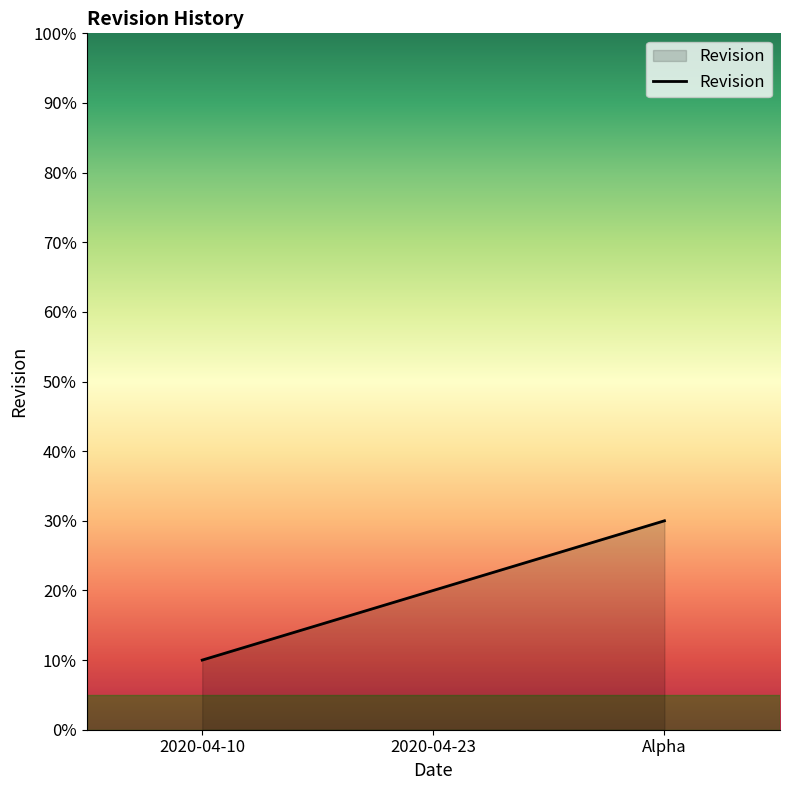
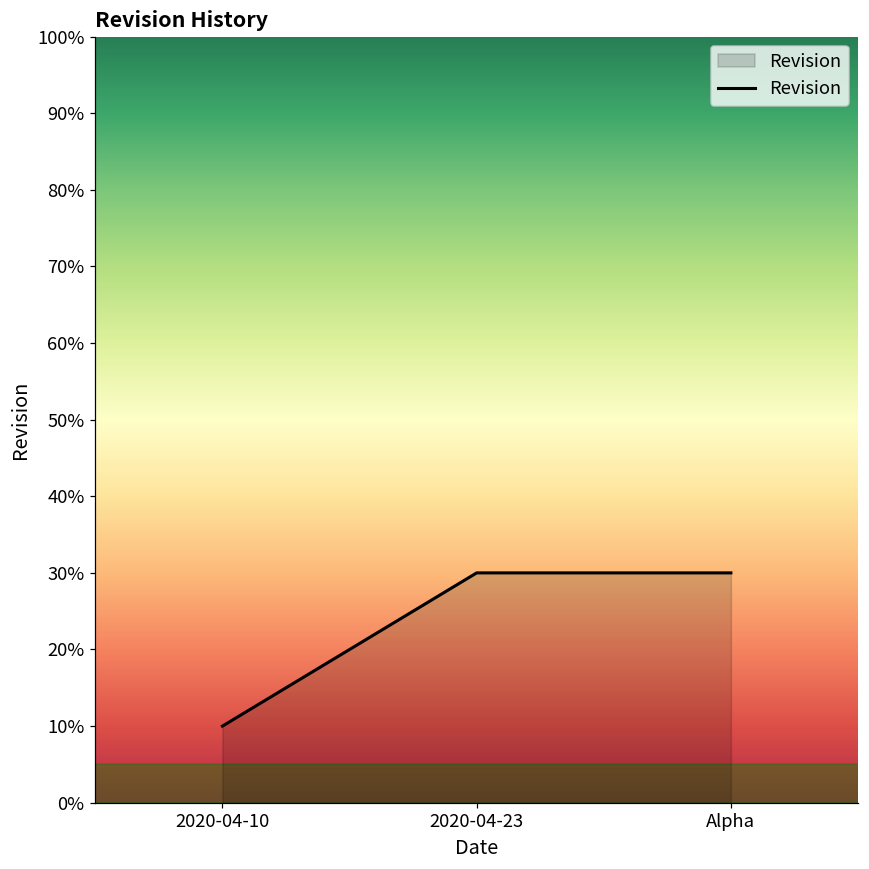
  {
    "2020-04-10": "10%",
-   "2020-04-23": "20%",
+   "2020-04-23": "30%",
    "Alpha": "30%"
  }
